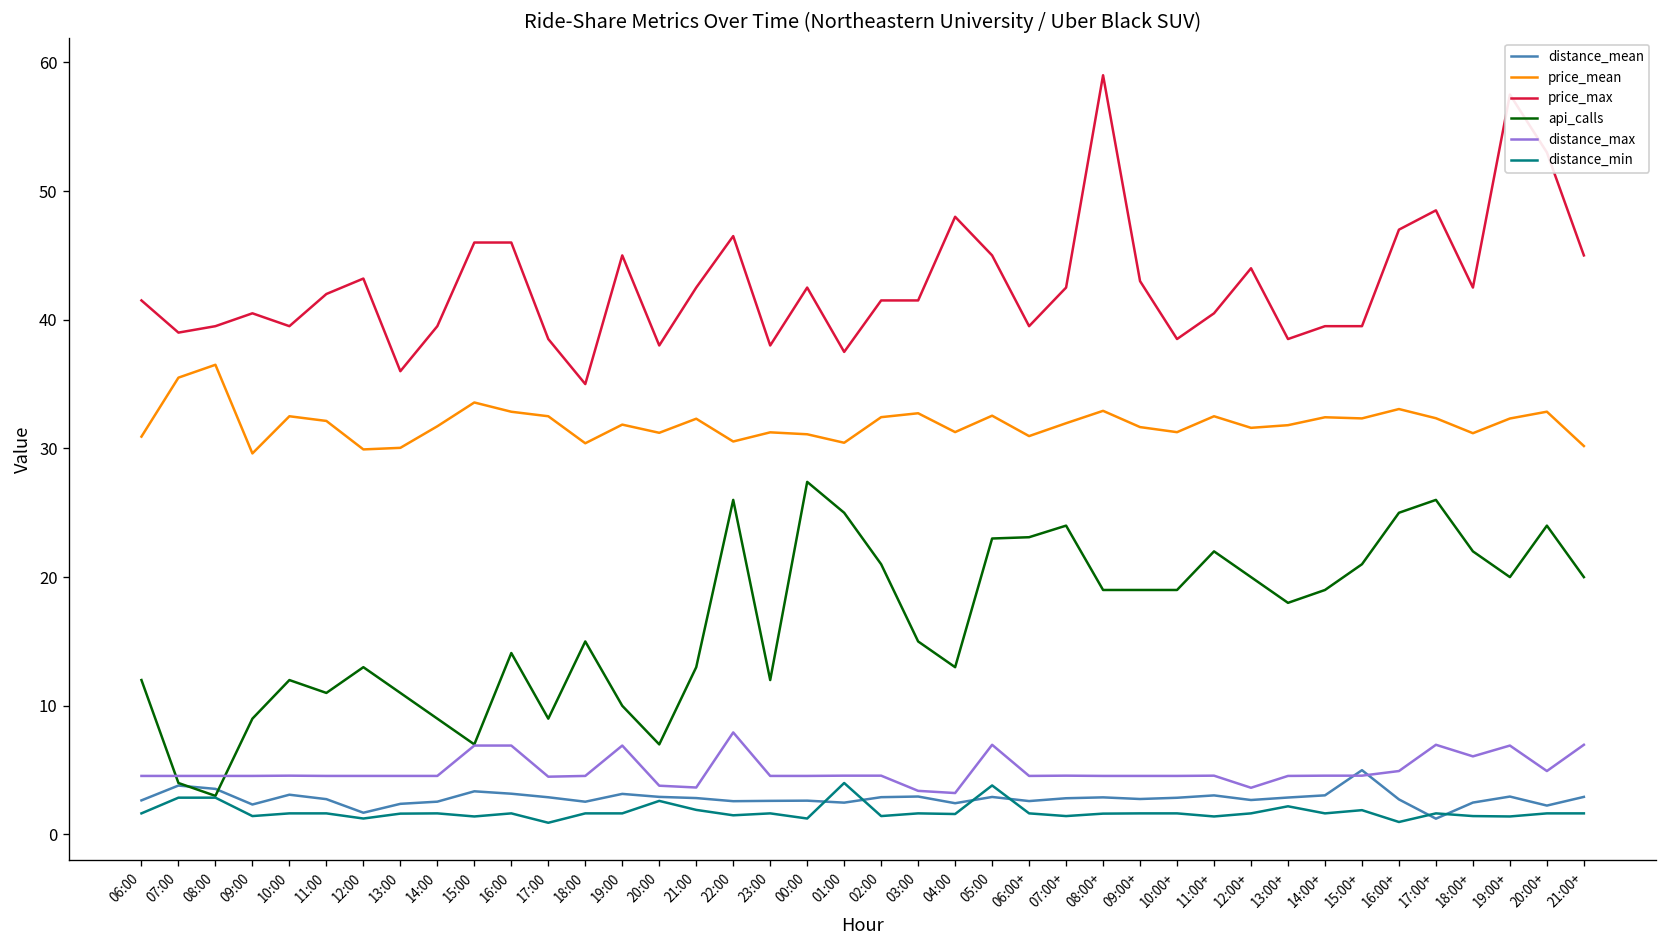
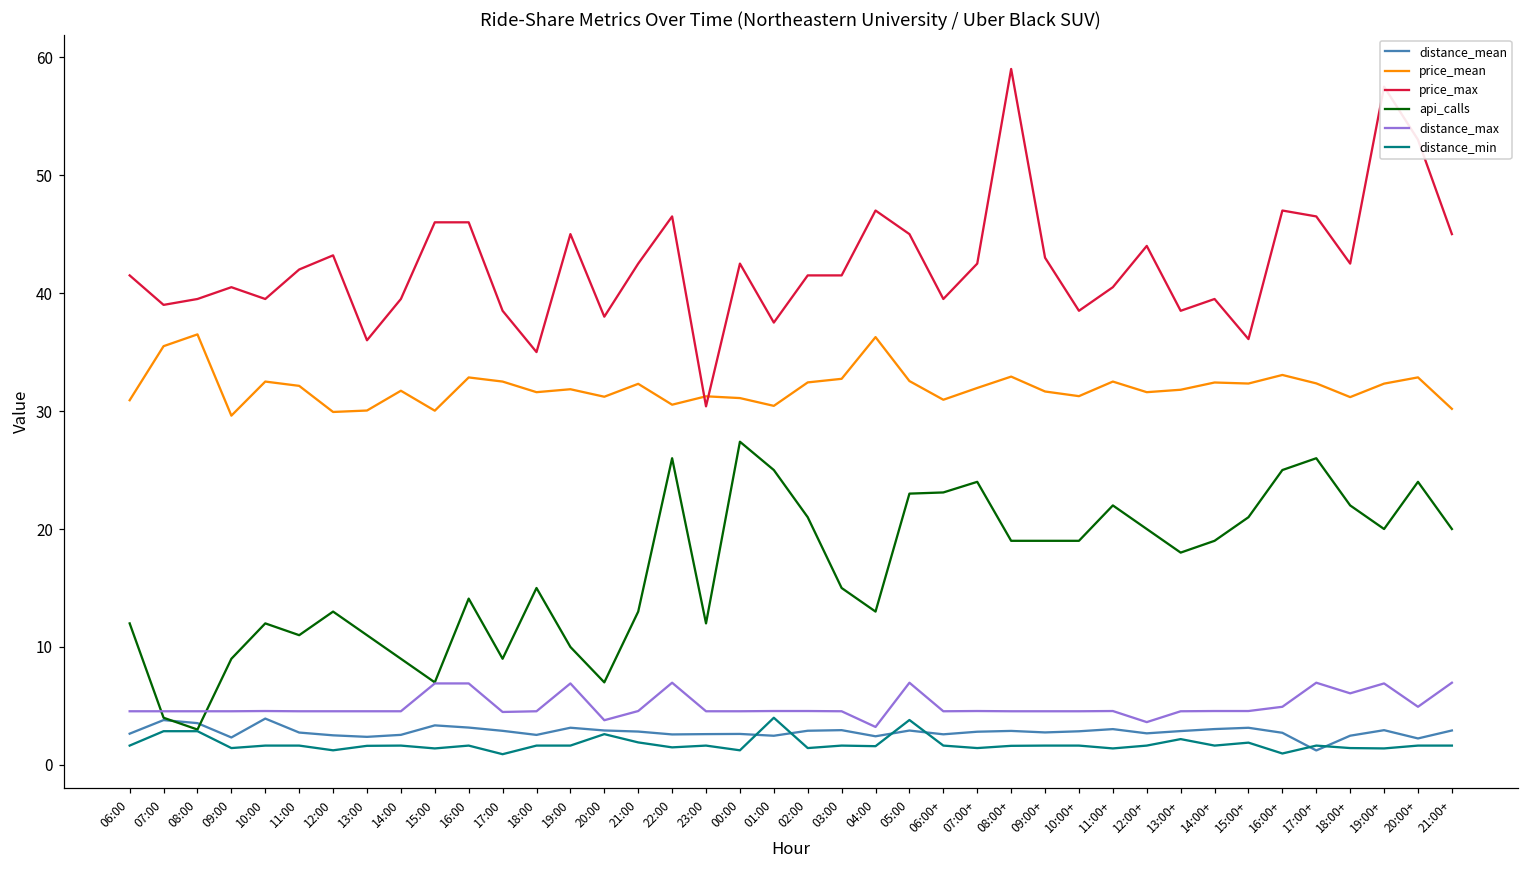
  {
    "distance_mean": {
      "06:00": 2.7,
      "08:00": 3.5,
      "09:00": 2.3,
-     "10:00": 3.1,
+     "10:00": 3.9,
      "11:00": 2.7,
-     "12:00": 1.7,
+     "12:00": 2.5,
      "13:00": 2.4,
      "14:00": 2.6,
      "15:00": 3.4,
      "16:00": 3.2,
      "17:00": 2.9,
      "18:00": 2.5,
      "19:00": 3.2,
      "20:00": 2.9,
      "21:00": 2.8,
      "22:00": 2.6,
      "23:00": 2.6,
      "00:00": 2.6,
      "01:00": 2.5,
      "02:00": 2.9,
      "03:00": 2.9,
      "04:00": 2.4,
      "05:00": 2.9,
      "06:00+": 2.6,
      "07:00+": 2.8,
      "08:00+": 2.9,
      "09:00+": 2.8,
      "10:00+": 2.9,
      "11:00+": 3.0,
      "12:00+": 2.7,
      "13:00+": 2.9,
      "14:00+": 3.0,
-     "15:00+": 5.0,
+     "15:00+": 3.2,
      "16:00+": 2.7,
      "17:00+": 1.2,
      "18:00+": 2.5,
      "19:00+": 2.9,
      "20:00+": 2.2,
      "21:00+": 2.9
    },
    "price_mean": {
      "06:00": 30.9,
      "07:00": 35.5,
      "08:00": 36.5,
      "09:00": 29.6,
      "10:00": 32.5,
      "11:00": 32.1,
      "12:00": 29.9,
      "13:00": 30.0,
      "14:00": 31.7,
-     "15:00": 33.6,
+     "15:00": 30.0,
      "16:00": 32.9,
      "17:00": 32.5,
-     "18:00": 30.4,
+     "18:00": 31.6,
      "19:00": 31.9,
      "20:00": 31.2,
      "21:00": 32.3,
      "22:00": 30.5,
      "23:00": 31.3,
      "00:00": 31.1,
      "01:00": 30.4,
      "02:00": 32.4,
      "03:00": 32.7,
-     "04:00": 31.3,
+     "04:00": 36.3,
      "05:00": 32.5,
      "06:00+": 31.0,
      "07:00+": 32.0,
      "08:00+": 32.9,
      "09:00+": 31.7,
      "10:00+": 31.3,
      "11:00+": 32.5,
      "12:00+": 31.6,
      "13:00+": 31.8,
      "14:00+": 32.4,
      "15:00+": 32.3,
      "16:00+": 33.1,
      "17:00+": 32.3,
      "18:00+": 31.2,
      "19:00+": 32.3,
      "20:00+": 32.9,
      "21:00+": 30.2
    },
    "price_max": {
      "06:00": 41.5,
      "07:00": 39.0,
      "08:00": 39.5,
      "09:00": 40.5,
      "10:00": 39.5,
      "11:00": 42.0,
      "12:00": 43.2,
      "13:00": 36.0,
      "14:00": 39.5,
      "15:00": 46.0,
      "16:00": 46.0,
      "17:00": 38.5,
      "18:00": 35.0,
      "19:00": 45.0,
      "20:00": 38.0,
      "21:00": 42.5,
      "22:00": 46.5,
-     "23:00": 38.0,
+     "23:00": 30.4,
      "00:00": 42.5,
      "01:00": 37.5,
      "02:00": 41.5,
      "03:00": 41.5,
-     "04:00": 48,
+     "04:00": 47,
      "05:00": 45.0,
      "06:00+": 39.5,
      "07:00+": 42.5,
      "08:00+": 59.0,
      "09:00+": 43.0,
      "10:00+": 38.5,
      "11:00+": 40.5,
      "12:00+": 44.0,
      "13:00+": 38.5,
      "14:00+": 39.5,
-     "15:00+": 39.5,
+     "15:00+": 36.1,
      "16:00+": 47.0,
-     "17:00+": 48.5,
+     "17:00+": 46.5,
      "18:00+": 42.5,
      "21:00+": 45.0
    },
    "distance_max": {
      "06:00": 4.6,
      "07:00": 4.6,
      "08:00": 4.6,
      "09:00": 4.6,
      "10:00": 4.6,
      "11:00": 4.6,
      "12:00": 4.6,
      "13:00": 4.6,
      "14:00": 4.6,
      "16:00": 6.9,
      "17:00": 4.5,
      "18:00": 4.6,
      "19:00": 6.9,
      "20:00": 3.8,
-     "21:00": 3.7,
-     "22:00": 7.9,
+     "21:00": 4.6,
+     "22:00": 7.0,
      "23:00": 4.6,
      "00:00": 4.6,
      "01:00": 4.6,
      "02:00": 4.6,
-     "03:00": 3.4,
+     "03:00": 4.6,
      "04:00": 3.2,
      "05:00": 7.0,
      "06:00+": 4.6,
      "07:00+": 4.6,
      "08:00+": 4.6,
      "09:00+": 4.6,
      "10:00+": 4.6,
      "11:00+": 4.6,
      "12:00+": 3.6,
      "13:00+": 4.6,
      "14:00+": 4.6,
      "15:00+": 4.6,
      "16:00+": 4.9,
      "17:00+": 7.0,
      "18:00+": 6.1,
      "19:00+": 6.9,
      "20:00+": 4.9,
      "21:00+": 7.0
    }
  }
